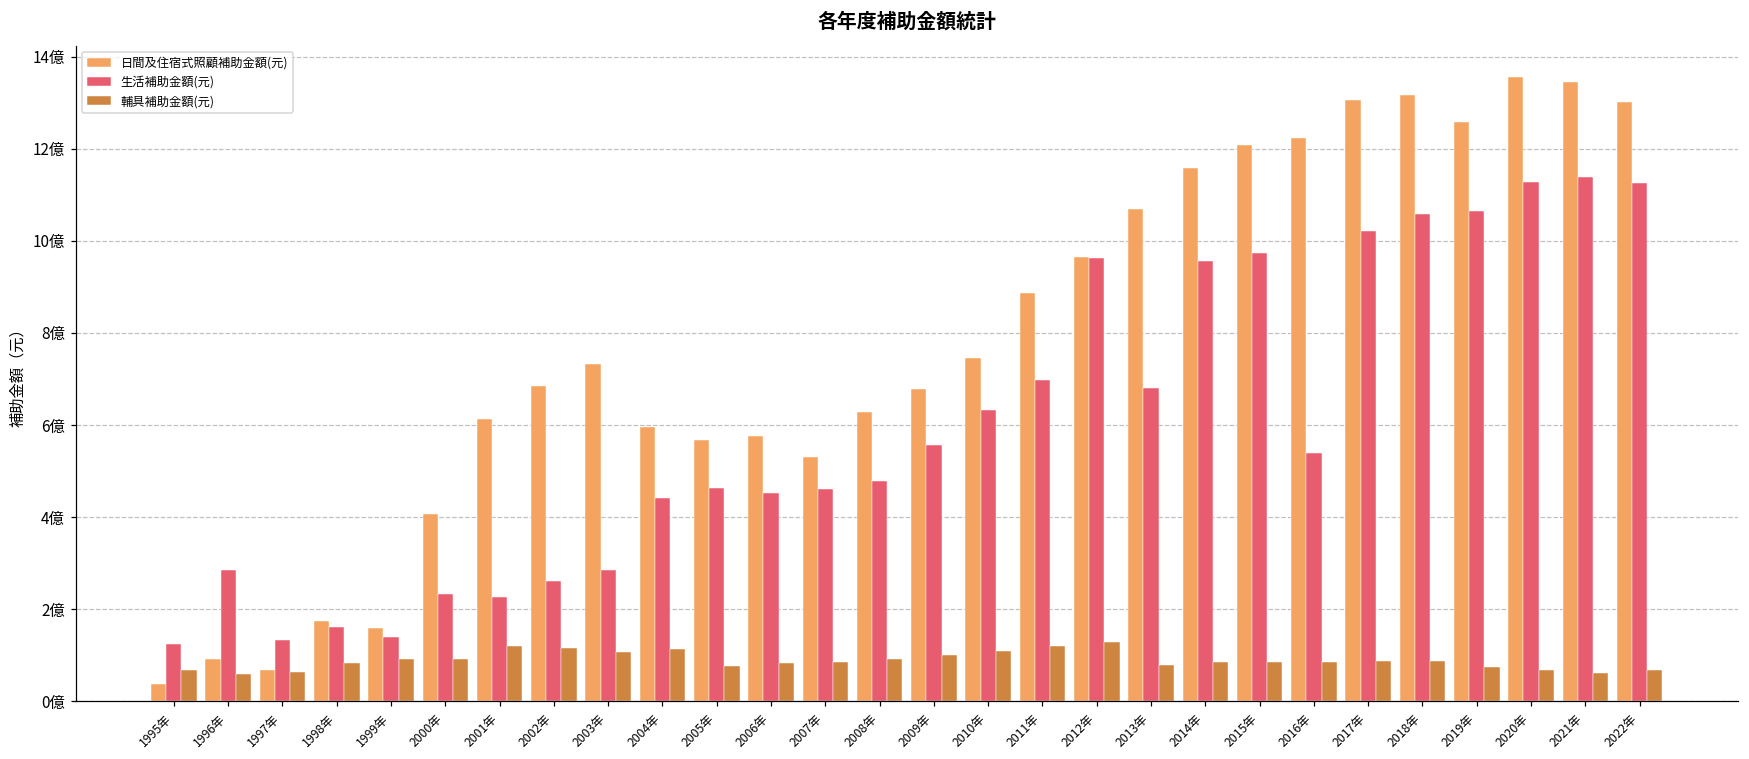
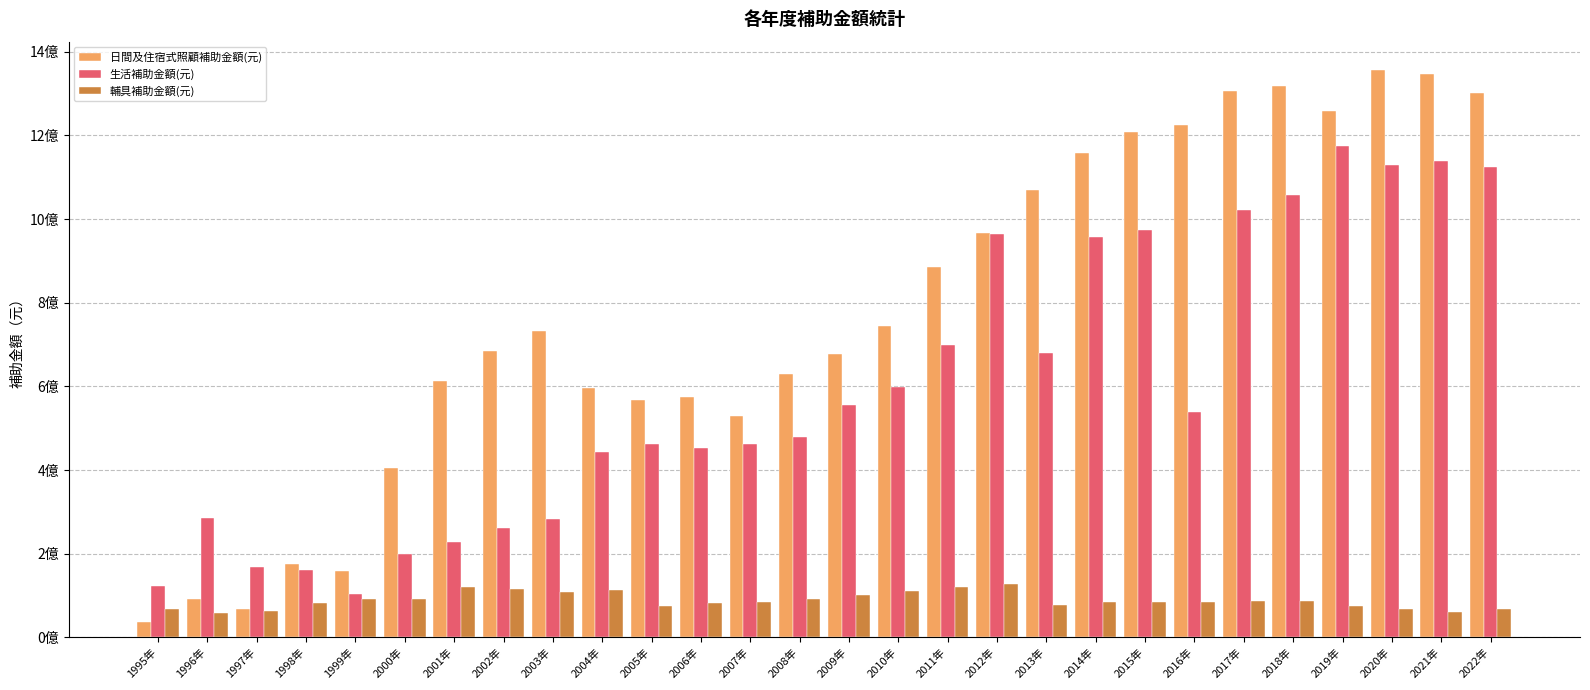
  {
    "生活補助金額(元)": {
      "1995年": "1.2億",
      "1996年": "2.9億",
-     "1997年": "1.3億",
+     "1997年": "1.7億",
      "1998年": "1.6億",
-     "1999年": "1.4億",
-     "2000年": "2.3億",
+     "1999年": "1.0億",
+     "2000年": "2.0億",
      "2001年": "2.3億",
      "2002年": "2.6億",
      "2003年": "2.8億",
      "2004年": "4.4億",
      "2005年": "4.6億",
      "2006年": "4.5億",
      "2007年": "4.6億",
      "2008年": "4.8億",
      "2009年": "5.6億",
-     "2010年": "6.3億",
+     "2010年": "6.0億",
      "2011年": "7.0億",
      "2012年": "9.6億",
      "2013年": "6.8億",
      "2014年": "9.6億",
      "2015年": "9.7億",
      "2016年": "5.4億",
      "2017年": "10.2億",
      "2018年": "10.6億",
-     "2019年": "10.6億",
+     "2019年": "11.8億",
      "2020年": "11.3億",
      "2021年": "11.4億",
      "2022年": "11.3億"
    }
  }
